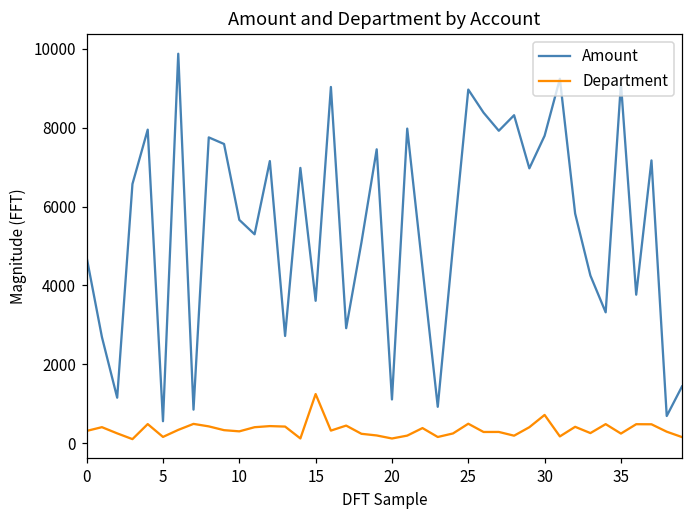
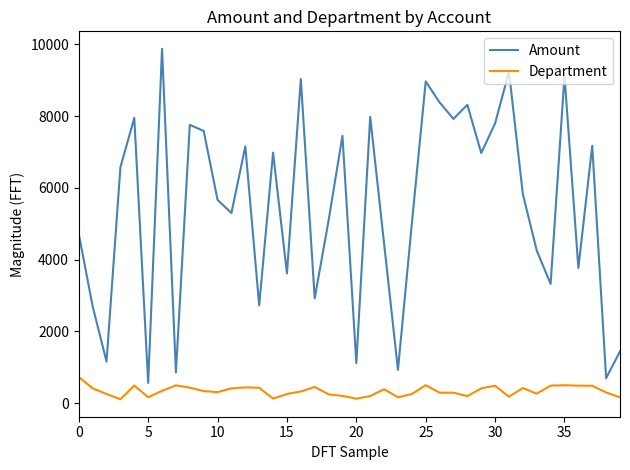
  {
    "Amount": {
      "0": 4700,
      "5": 600,
      "10": 5700,
      "15": 3600,
      "20": 1100,
      "25": 9000,
      "30": 7800
    },
    "Department": {
-     "0": 300,
+     "0": 700,
      "5": 200,
      "10": 300,
-     "15": 1200,
+     "15": 300,
      "20": 100,
      "25": 500,
-     "30": 700,
-     "35": 200
+     "30": 500,
+     "35": 500
    }
  }
